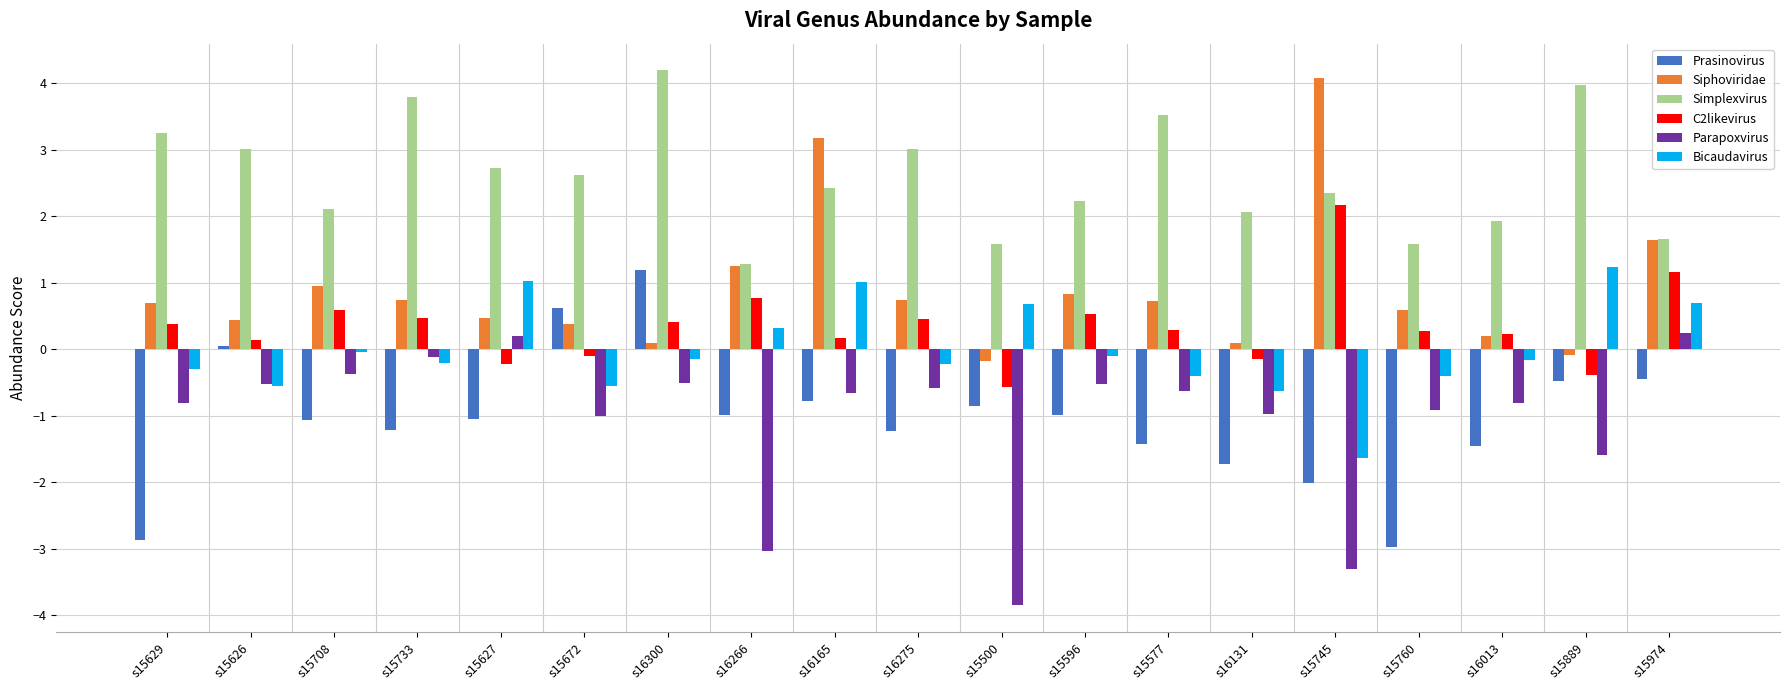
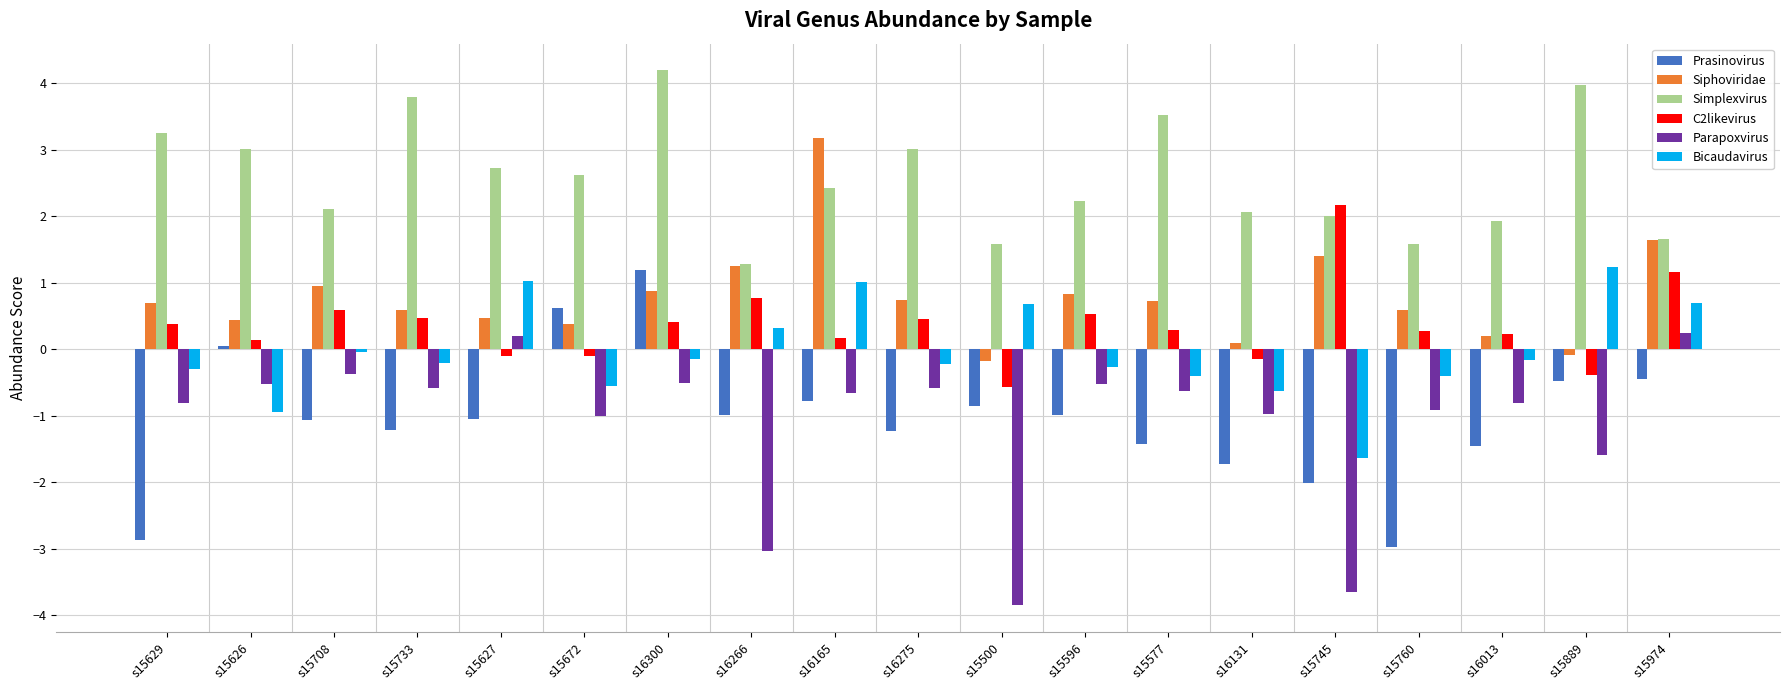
  {
    "Prasinovirus": {
      "s15629": -2.9,
      "s15626": 0.1,
      "s15708": -1.1,
      "s15733": -1.2,
      "s15627": -1.0,
      "s15672": 0.6,
      "s16300": 1.2,
      "s16266": -1.0,
      "s16165": -0.8,
      "s16275": -1.2,
      "s15500": -0.9,
      "s15596": -1.0,
      "s15577": -1.4,
      "s16131": -1.7,
      "s15745": -2.0,
      "s15760": -3.0,
      "s16013": -1.5,
      "s15889": -0.5,
      "s15974": -0.4
    },
    "Siphoviridae": {
      "s15629": 0.7,
      "s15626": 0.4,
      "s15708": 1.0,
-     "s15733": 0.7,
+     "s15733": 0.6,
      "s15627": 0.5,
      "s15672": 0.4,
-     "s16300": 0.1,
+     "s16300": 0.9,
      "s16266": 1.3,
      "s16165": 3.2,
      "s16275": 0.7,
      "s15500": -0.2,
      "s15596": 0.8,
      "s15577": 0.7,
      "s16131": 0.1,
-     "s15745": 4.1,
+     "s15745": 1.4,
      "s15760": 0.6,
      "s16013": 0.2,
      "s15889": -0.1,
      "s15974": 1.6
    },
    "Simplexvirus": {
      "s15629": 3.3,
      "s15626": 3.0,
      "s15708": 2.1,
      "s15733": 3.8,
      "s15627": 2.7,
      "s15672": 2.6,
      "s16300": 4.2,
      "s16266": 1.3,
      "s16165": 2.4,
      "s16275": 3.0,
      "s15500": 1.6,
      "s15596": 2.2,
      "s15577": 3.5,
      "s16131": 2.1,
-     "s15745": 2.4,
+     "s15745": 2.0,
      "s15760": 1.6,
      "s16013": 1.9,
      "s15889": 4.0,
      "s15974": 1.7
    },
    "C2likevirus": {
      "s15629": 0.4,
      "s15626": 0.1,
      "s15708": 0.6,
      "s15733": 0.5,
-     "s15627": -0.2,
+     "s15627": -0.1,
      "s15672": -0.1,
      "s16300": 0.4,
      "s16266": 0.8,
      "s16165": 0.2,
      "s16275": 0.5,
      "s15500": -0.6,
      "s15596": 0.5,
      "s15577": 0.3,
      "s16131": -0.1,
      "s15745": 2.2,
      "s15760": 0.3,
      "s16013": 0.2,
      "s15889": -0.4,
      "s15974": 1.2
    },
    "Parapoxvirus": {
      "s15629": -0.8,
      "s15626": -0.5,
      "s15708": -0.4,
-     "s15733": -0.1,
+     "s15733": -0.6,
      "s15627": 0.2,
      "s15672": -1.0,
      "s16300": -0.5,
      "s16266": -3.0,
      "s16165": -0.7,
      "s16275": -0.6,
      "s15500": -3.8,
      "s15596": -0.5,
      "s15577": -0.6,
      "s16131": -1.0,
-     "s15745": -3.3,
+     "s15745": -3.6,
      "s15760": -0.9,
      "s16013": -0.8,
      "s15889": -1.6,
      "s15974": 0.2
    },
    "Bicaudavirus": {
      "s15629": -0.3,
-     "s15626": -0.5,
+     "s15626": -0.9,
      "s15708": 0.0,
      "s15733": -0.2,
      "s15627": 1.0,
      "s15672": -0.6,
      "s16300": -0.1,
      "s16266": 0.3,
      "s16165": 1.0,
      "s16275": -0.2,
      "s15500": 0.7,
-     "s15596": -0.1,
+     "s15596": -0.3,
      "s15577": -0.4,
      "s16131": -0.6,
      "s15745": -1.6,
      "s15760": -0.4,
      "s16013": -0.2,
      "s15889": 1.2,
      "s15974": 0.7
    }
  }
